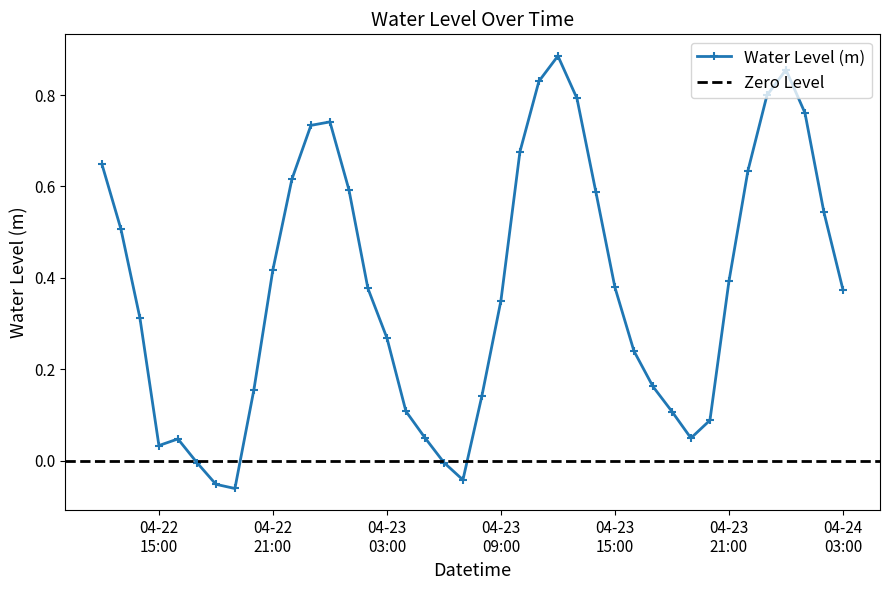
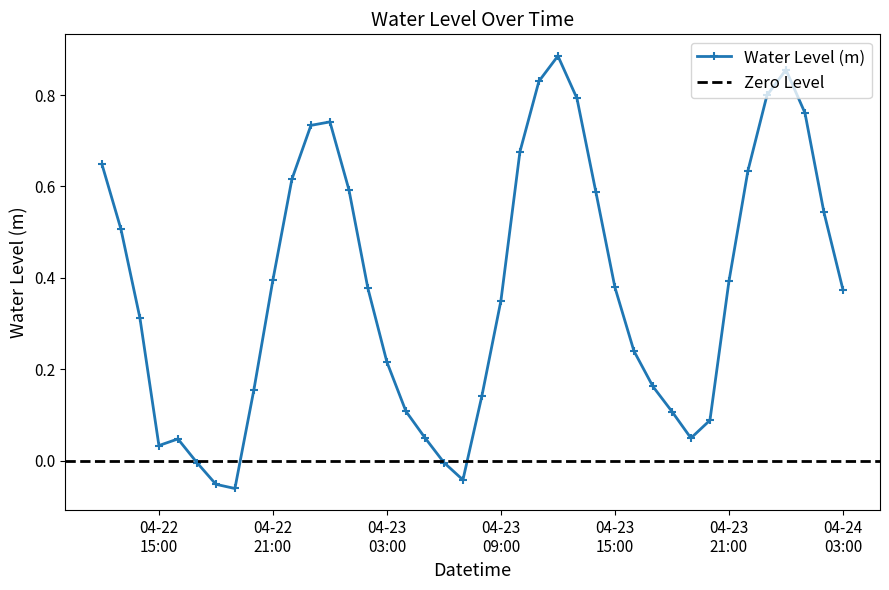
  {
    "04-22 15:00": 0.03,
-   "04-22 21:00": 0.42,
-   "04-23 03:00": 0.27,
+   "04-22 21:00": 0.40,
+   "04-23 03:00": 0.22,
    "04-23 09:00": 0.35,
    "04-23 15:00": 0.38,
    "04-23 21:00": 0.39,
    "04-24 03:00": 0.37
  }
